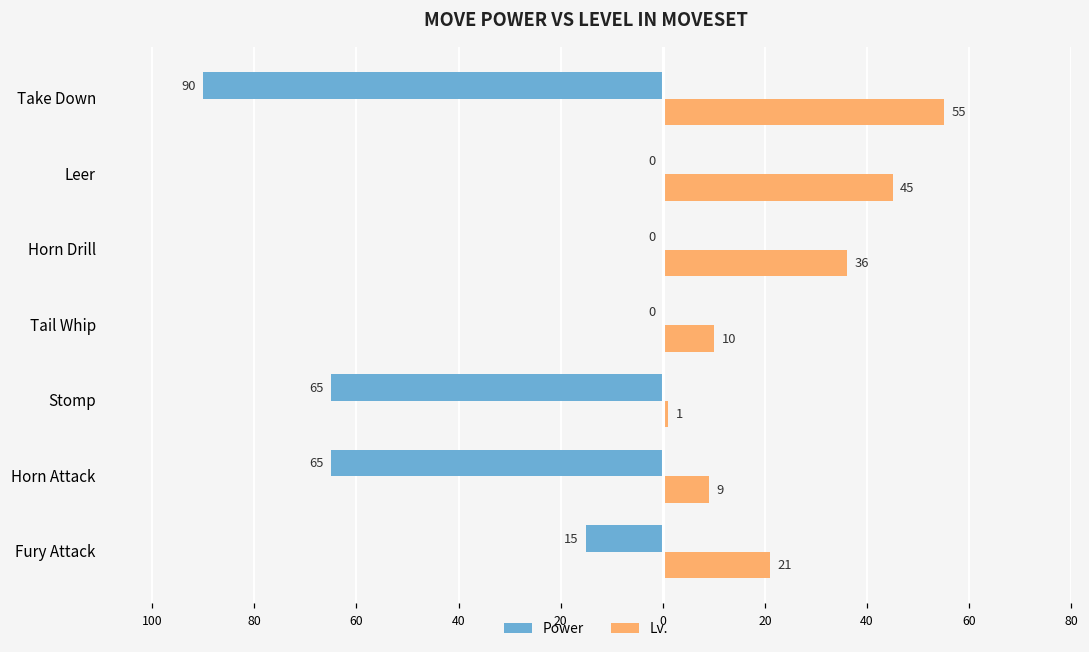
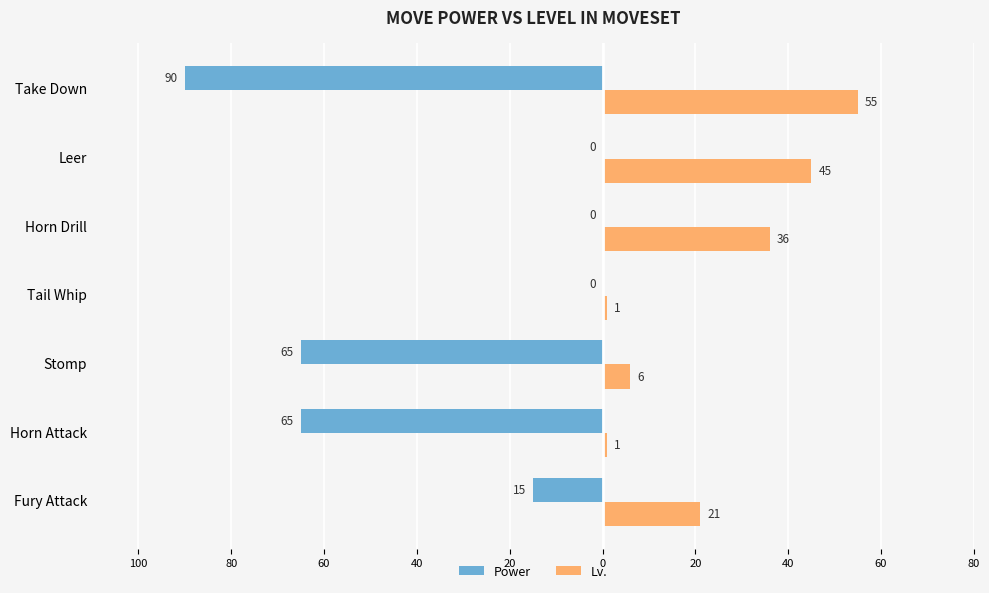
  {
    "Power": {
      "Leer": 0,
      "Horn Drill": 0,
      "Tail Whip": 0
    },
    "Lv.": {
      "Take Down": 55,
      "Leer": 45,
      "Horn Drill": 36,
-     "Tail Whip": 10,
-     "Stomp": 1,
-     "Horn Attack": 9,
+     "Tail Whip": 1,
+     "Stomp": 6,
+     "Horn Attack": 1,
      "Fury Attack": 21
    }
  }
